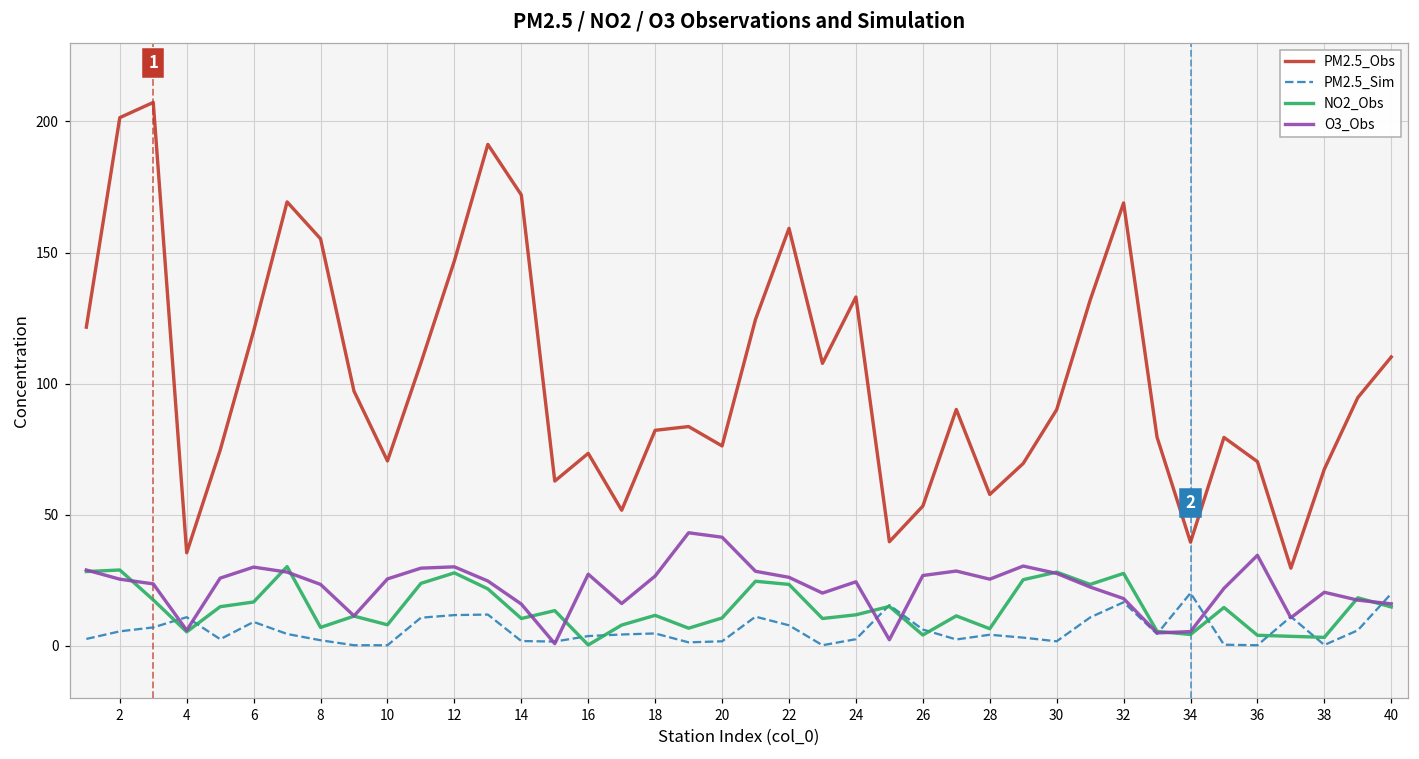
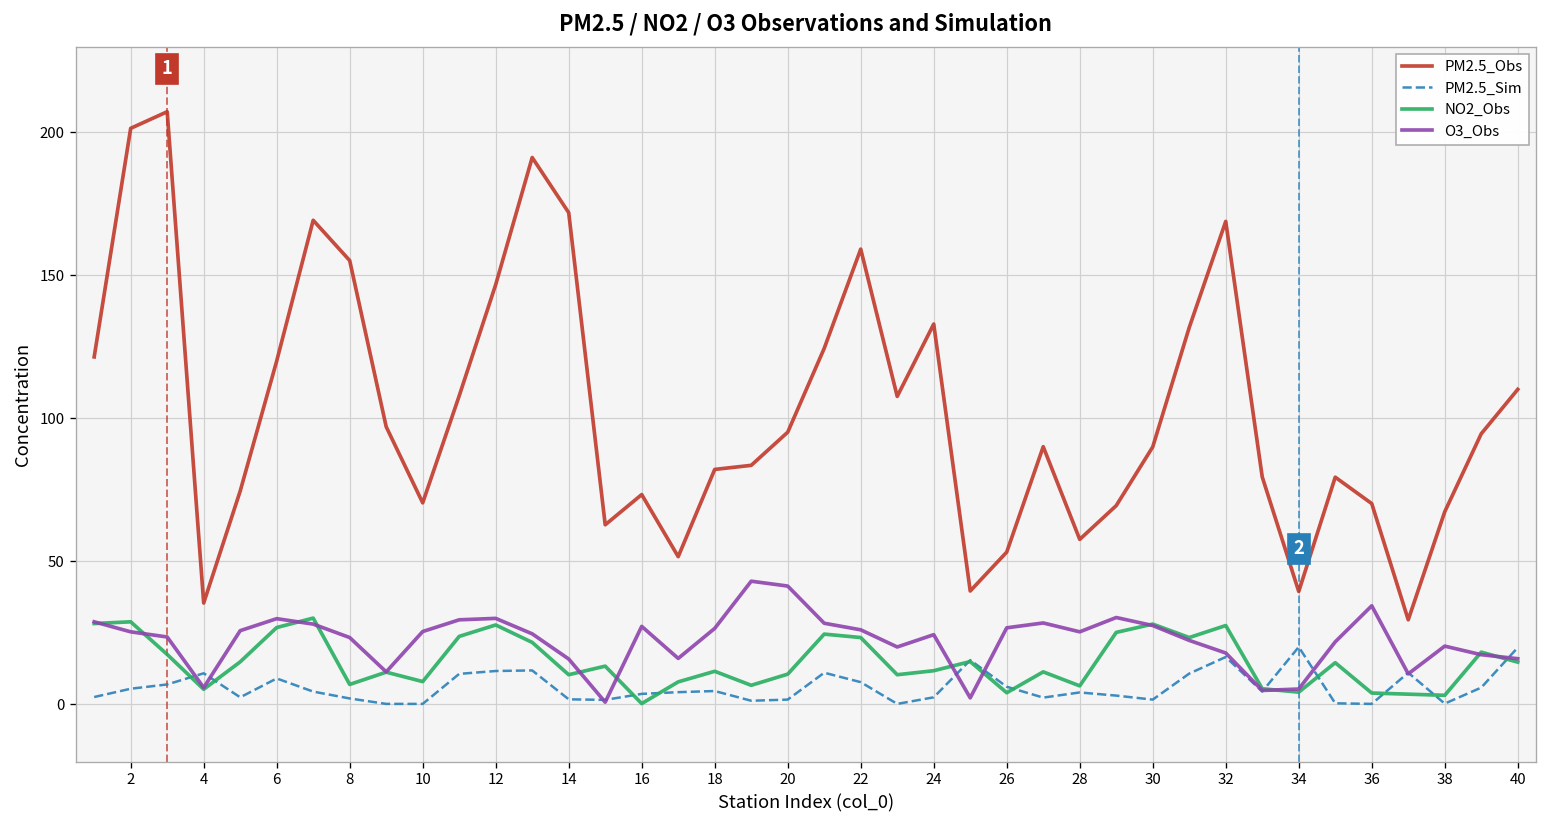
  {
    "PM2.5_Obs": {
      "2": 201,
      "4": 35,
      "6": 120,
      "8": 155,
      "10": 71,
      "12": 147,
      "14": 172,
      "16": 73,
      "18": 82,
-     "20": 76,
+     "20": 95,
      "22": 159,
      "24": 133,
      "26": 53,
      "28": 58,
      "30": 90,
      "32": 169,
      "34": 40,
      "36": 70,
      "38": 67,
      "40": 110
    },
    "PM2.5_Sim": {
      "2": 6,
      "4": 11,
      "6": 9,
      "8": 2,
      "10": 0,
      "12": 12,
      "14": 2,
      "16": 4,
      "18": 5,
      "20": 2,
      "22": 8,
      "24": 3,
      "26": 6,
      "28": 4,
      "30": 2,
      "32": 17,
      "34": 20,
      "36": 0,
      "38": 0,
      "40": 20
    },
    "NO2_Obs": {
      "2": 29,
-     "6": 17,
+     "6": 27,
      "8": 7,
      "10": 8,
      "12": 28,
      "14": 10,
      "16": 0,
      "18": 12,
      "20": 11,
      "22": 23,
      "24": 12,
      "26": 4,
      "28": 7,
      "32": 28,
      "34": 4,
      "36": 4,
      "38": 3,
      "40": 15
    },
    "O3_Obs": {
      "2": 25,
      "6": 30,
      "8": 23,
      "10": 26,
      "12": 30,
      "14": 16,
      "16": 27,
      "18": 27,
      "20": 41,
      "22": 26,
      "24": 24,
      "26": 27,
      "28": 25,
      "32": 18,
      "34": 5,
      "36": 35,
      "38": 20,
      "40": 16
    }
  }
